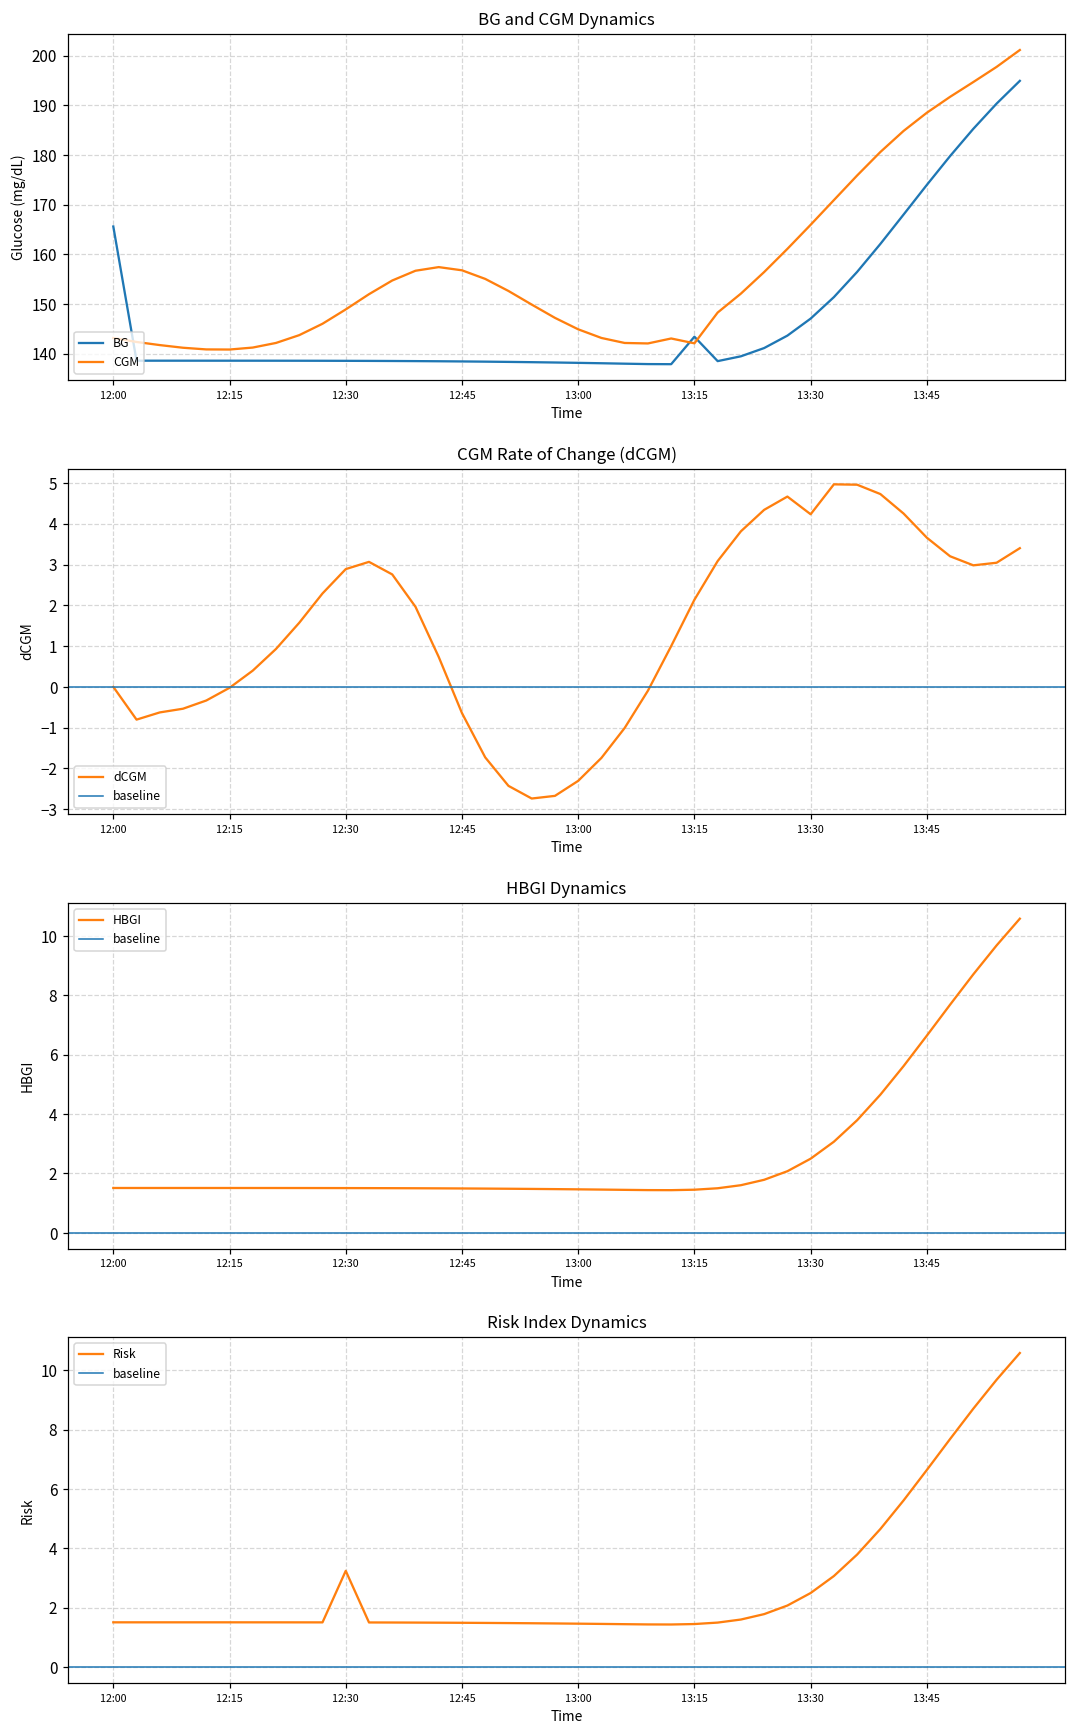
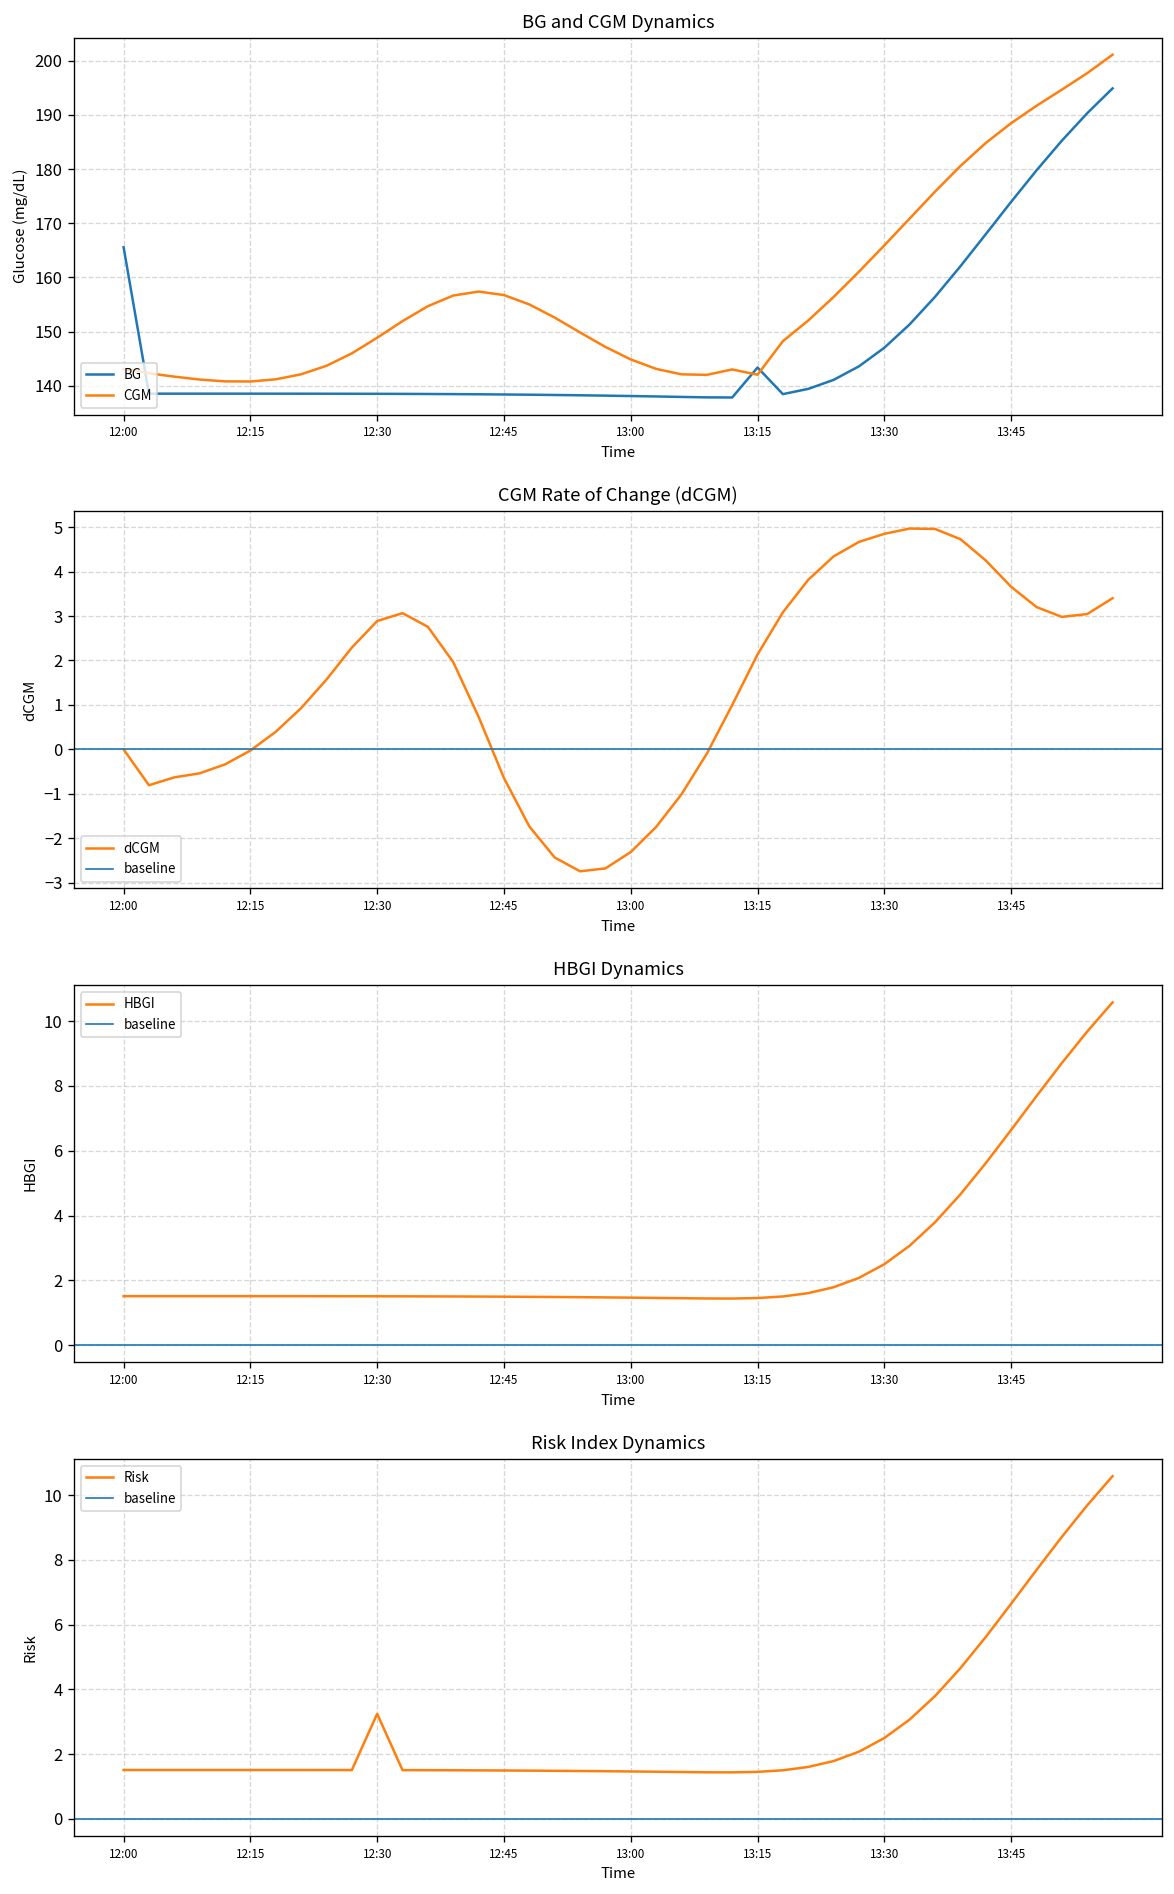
  {
    "BG and CGM Dynamics": {
      "BG": {
        "12:00": 166,
        "12:15": 139,
        "12:30": 139,
        "12:45": 138,
        "13:00": 138,
        "13:15": 143,
        "13:30": 147,
        "13:45": 174
      },
      "CGM": {
        "12:15": 141,
        "12:30": 149,
        "12:45": 157,
        "13:00": 145,
        "13:15": 142,
        "13:30": 166,
        "13:45": 188
      }
    },
    "CGM Rate of Change (dCGM)": {
      "12:00": 0.0,
      "12:15": 0.0,
      "12:30": 2.9,
      "12:45": -0.6,
      "13:00": -2.3,
      "13:15": 2.1,
-     "13:30": 4.2,
+     "13:30": 4.8,
      "13:45": 3.7
    },
    "HBGI Dynamics": {
      "12:00": 1.5,
      "12:15": 1.5,
      "12:30": 1.5,
      "12:45": 1.5,
      "13:00": 1.5,
      "13:15": 1.5,
      "13:30": 2.5,
      "13:45": 6.6
    },
    "Risk Index Dynamics": {
      "12:00": 1.5,
      "12:15": 1.5,
      "12:30": 3.2,
      "12:45": 1.5,
      "13:00": 1.5,
      "13:15": 1.5,
      "13:30": 2.5,
      "13:45": 6.6
    }
  }
